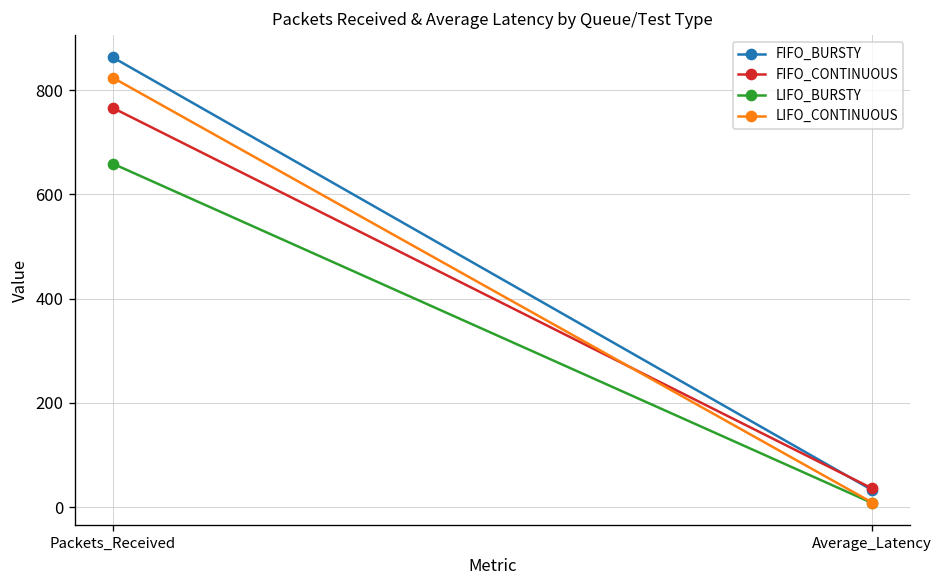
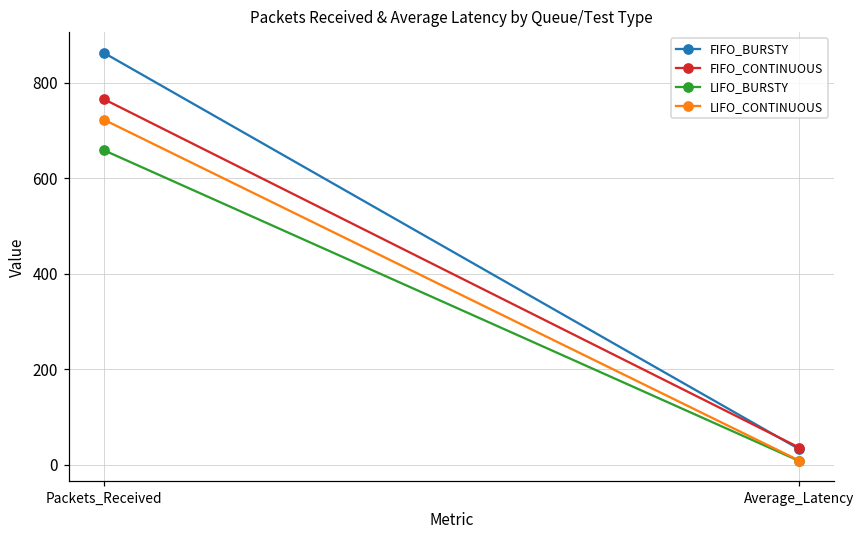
  {
    "FIFO_BURSTY": {
      "Packets_Received": 860
    },
    "FIFO_CONTINUOUS": {
      "Packets_Received": 770
    },
    "LIFO_BURSTY": {
      "Packets_Received": 660
    },
    "LIFO_CONTINUOUS": {
-     "Packets_Received": 820
+     "Packets_Received": 720
    }
  }
